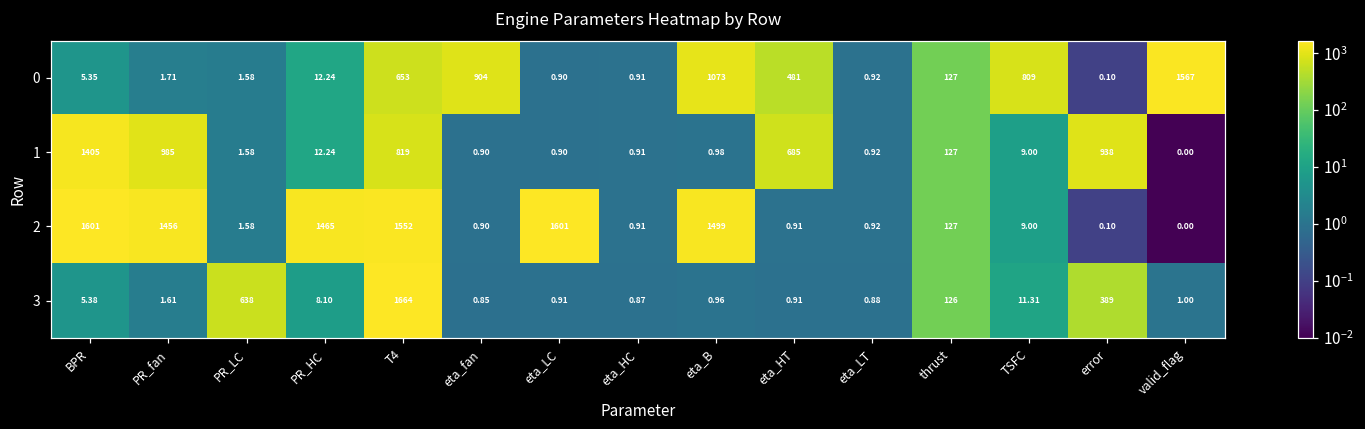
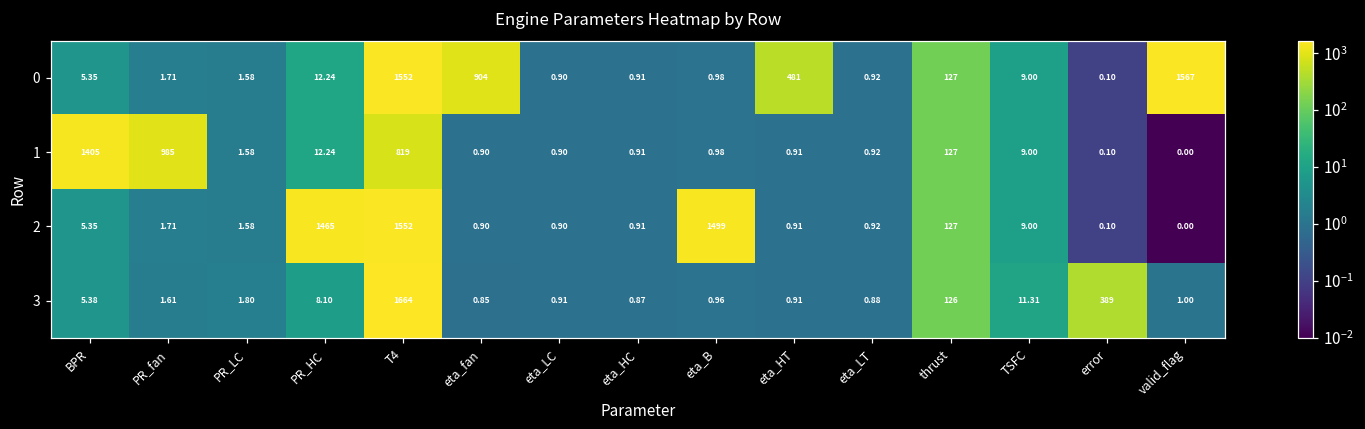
  {
    "0": {
      "BPR": 5.35,
      "PR_fan": 1.71,
      "PR_LC": 1.58,
      "PR_HC": 12.24,
-     "T4": 653,
+     "T4": 1552,
      "eta_fan": 904,
      "eta_LC": 0.90,
      "eta_HC": 0.91,
-     "eta_B": 1073,
+     "eta_B": 0.98,
      "eta_HT": 481,
      "eta_LT": 0.92,
      "thrust": 127,
-     "TSFC": 809,
+     "TSFC": 9.00,
      "error": 0.10,
      "valid_flag": 1567
    },
    "1": {
      "BPR": 1405,
      "PR_fan": 985,
      "PR_LC": 1.58,
      "PR_HC": 12.24,
      "T4": 819,
      "eta_fan": 0.90,
      "eta_LC": 0.90,
      "eta_HC": 0.91,
      "eta_B": 0.98,
-     "eta_HT": 685,
+     "eta_HT": 0.91,
      "eta_LT": 0.92,
      "thrust": 127,
      "TSFC": 9.00,
-     "error": 938,
+     "error": 0.10,
      "valid_flag": 0.00
    },
    "2": {
-     "BPR": 1601,
-     "PR_fan": 1456,
+     "BPR": 5.35,
+     "PR_fan": 1.71,
      "PR_LC": 1.58,
      "PR_HC": 1465,
      "T4": 1552,
      "eta_fan": 0.90,
-     "eta_LC": 1601,
+     "eta_LC": 0.90,
      "eta_HC": 0.91,
      "eta_B": 1499,
      "eta_HT": 0.91,
      "eta_LT": 0.92,
      "thrust": 127,
      "TSFC": 9.00,
      "error": 0.10,
      "valid_flag": 0.00
    },
    "3": {
      "BPR": 5.38,
      "PR_fan": 1.61,
-     "PR_LC": 638,
+     "PR_LC": 1.80,
      "PR_HC": 8.10,
      "T4": 1664,
      "eta_fan": 0.85,
      "eta_LC": 0.91,
      "eta_HC": 0.87,
      "eta_B": 0.96,
      "eta_HT": 0.91,
      "eta_LT": 0.88,
      "thrust": 126,
      "TSFC": 11.31,
      "error": 389,
      "valid_flag": 1.00
    }
  }
